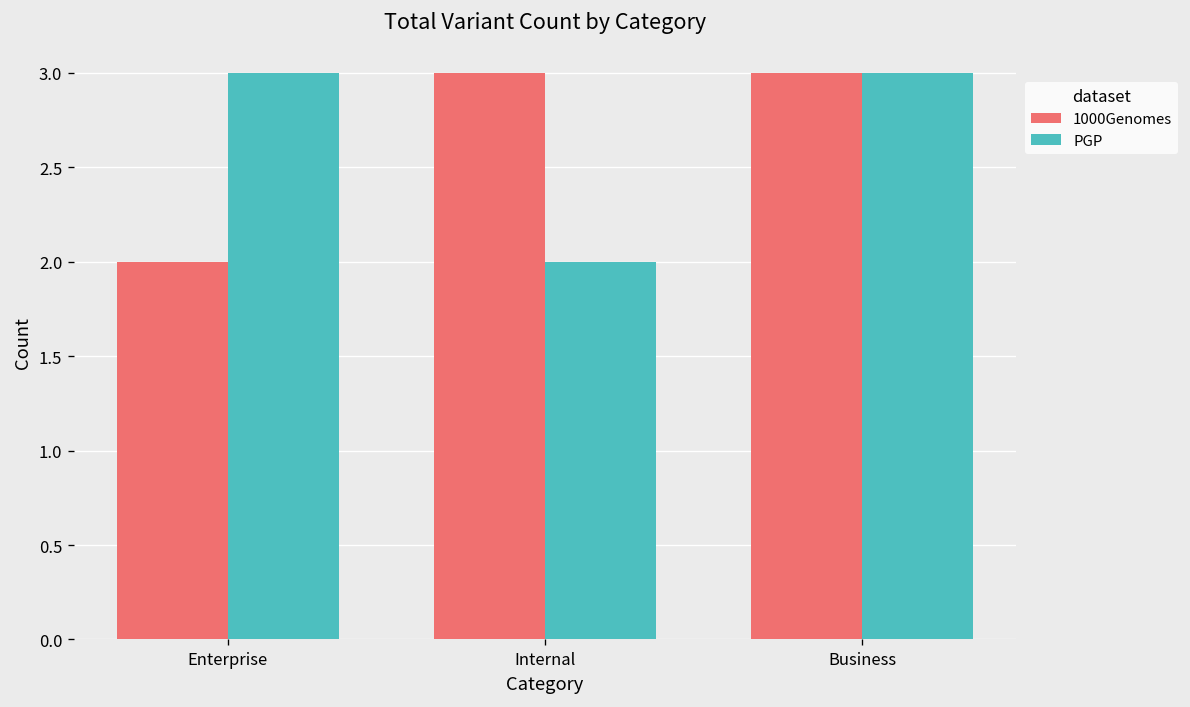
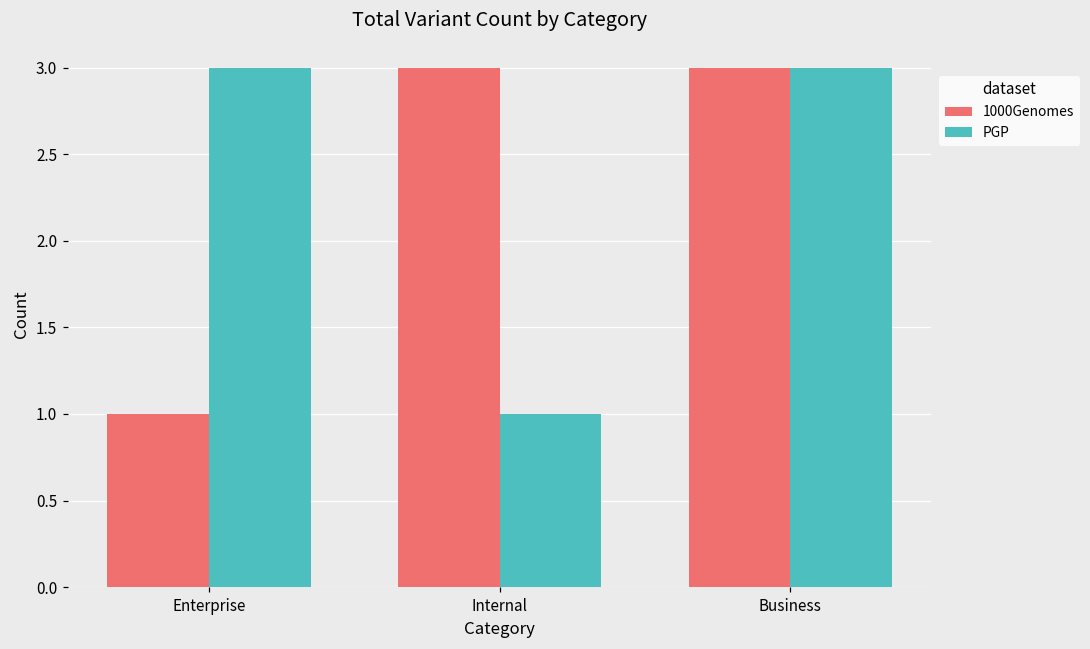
  {
    "1000Genomes": {
-     "Enterprise": 2,
+     "Enterprise": 1,
      "Internal": 3,
      "Business": 3
    },
    "PGP": {
      "Enterprise": 3,
-     "Internal": 2,
+     "Internal": 1,
      "Business": 3
    }
  }
